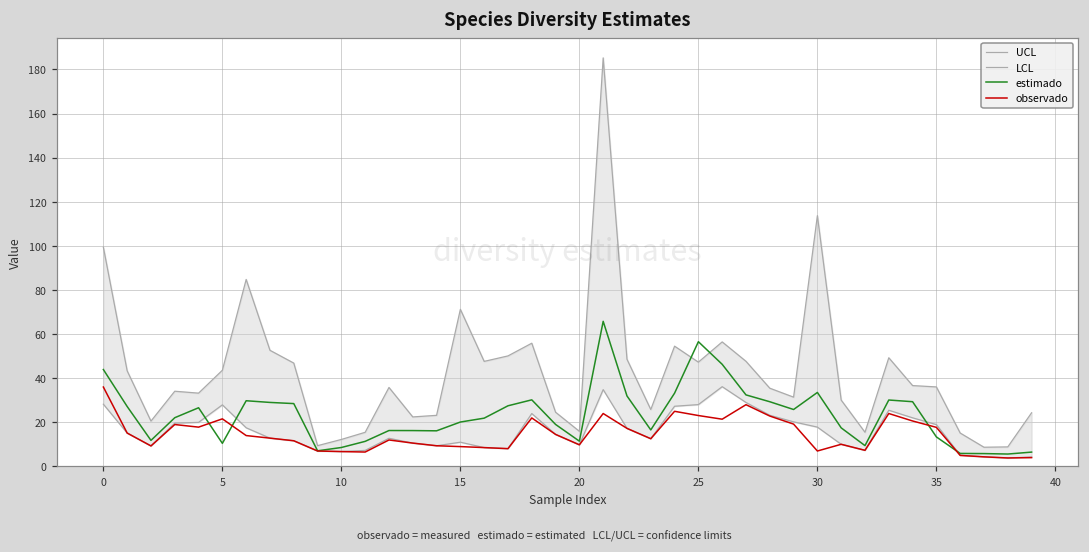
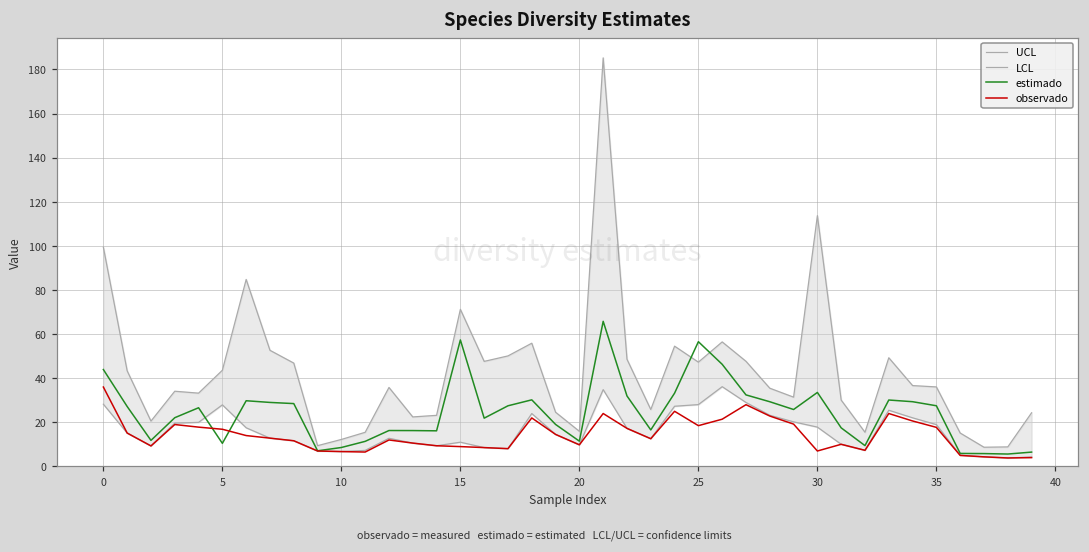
  {
    "estimado": {
      "0": 44,
      "5": 10,
      "10": 9,
-     "15": 20,
+     "15": 57,
      "20": 11,
      "25": 57,
      "30": 34,
-     "35": 13
+     "35": 28
    },
    "observado": {
      "0": 36,
-     "5": 22,
+     "5": 17,
      "15": 9,
-     "25": 23,
+     "25": 18,
      "30": 7
    }
  }
